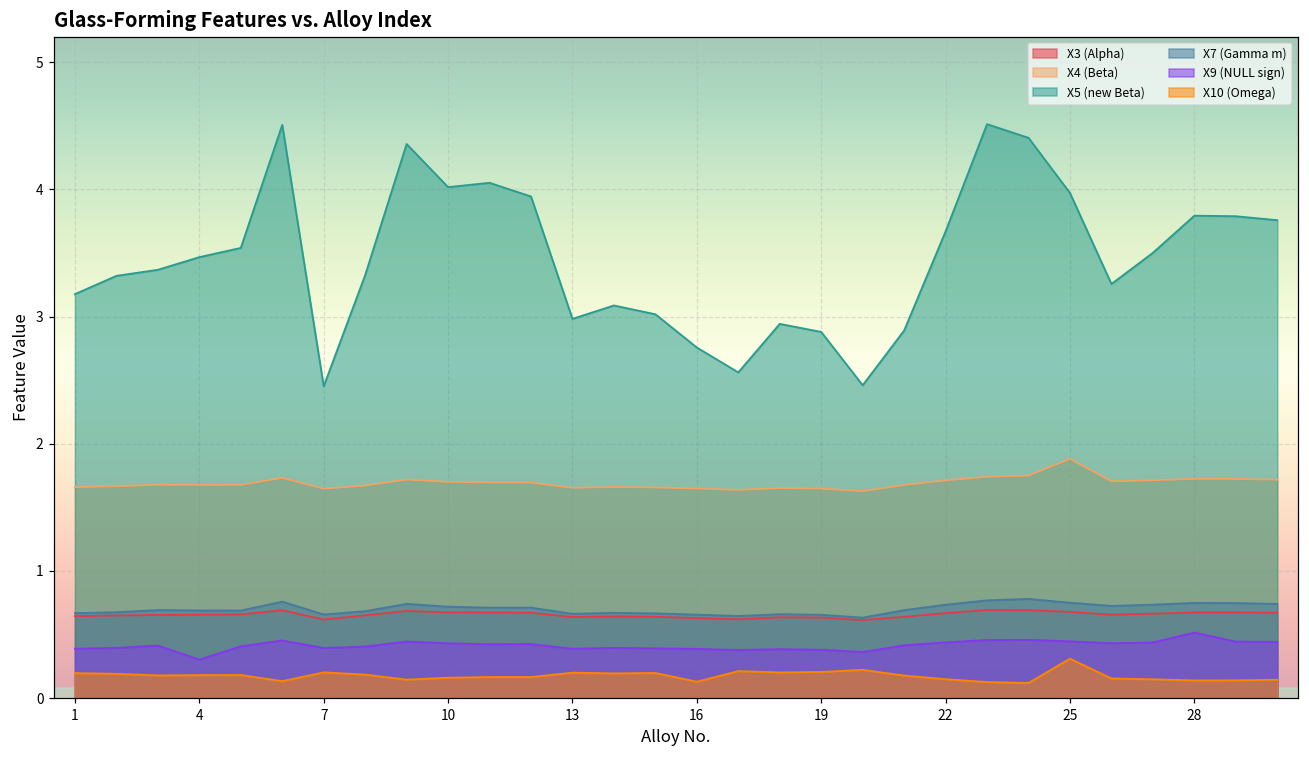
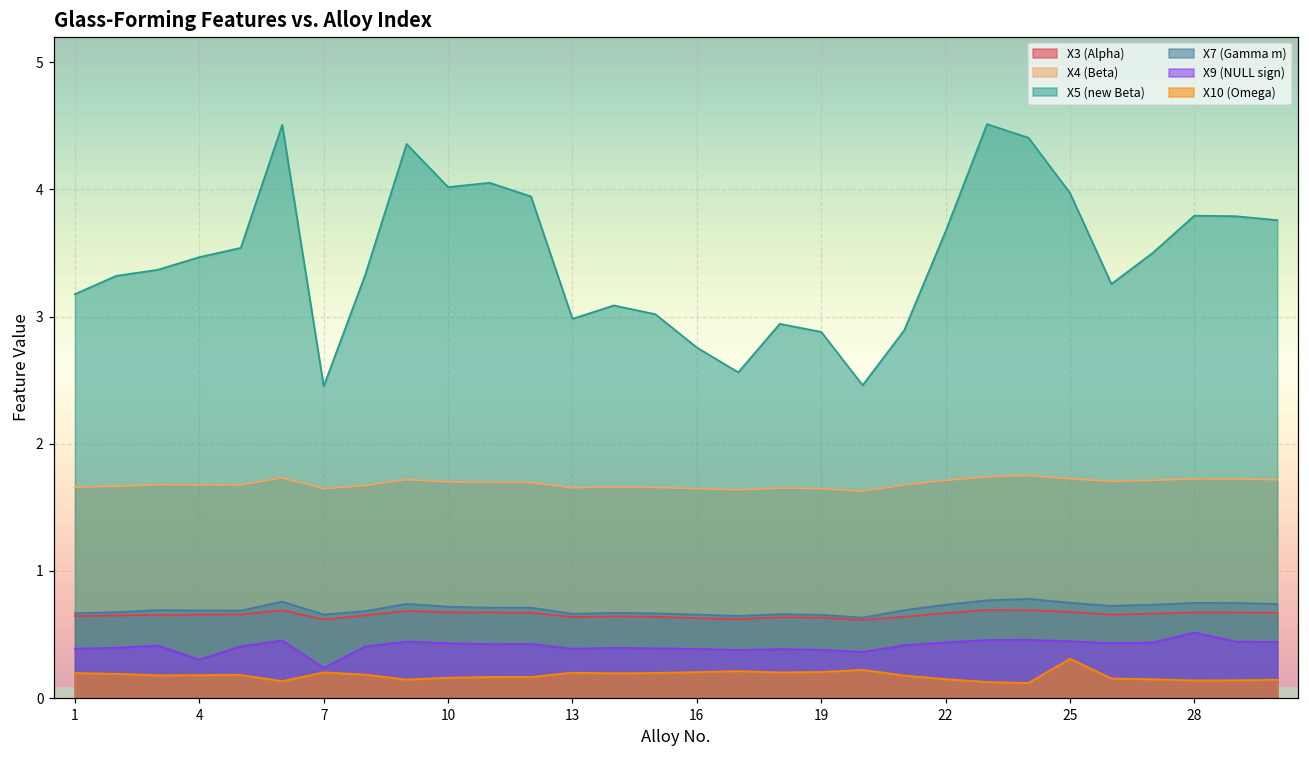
  {
    "X3 (Alpha)": {
      "1": 0.64,
      "4": 0.66,
      "7": 0.62,
      "10": 0.67,
      "13": 0.64,
      "16": 0.63,
      "19": 0.63,
      "22": 0.67,
      "25": 0.68,
      "28": 0.67
    },
    "X4 (Beta)": {
      "1": 1.66,
      "4": 1.68,
      "7": 1.65,
      "10": 1.70,
      "13": 1.65,
      "16": 1.65,
      "19": 1.65,
      "22": 1.71,
-     "25": 1.88,
+     "25": 1.73,
      "28": 1.72
    },
    "X9 (NULL sign)": {
      "1": 0.39,
      "4": 0.30,
-     "7": 0.39,
+     "7": 0.24,
      "10": 0.43,
      "13": 0.39,
      "16": 0.39,
      "19": 0.38,
      "22": 0.44,
      "25": 0.45,
      "28": 0.52
    },
    "X10 (Omega)": {
      "1": 0.20,
      "4": 0.18,
      "7": 0.20,
      "10": 0.16,
      "13": 0.20,
-     "16": 0.13,
+     "16": 0.20,
      "19": 0.21,
      "22": 0.15,
      "25": 0.31,
      "28": 0.14
    }
  }
